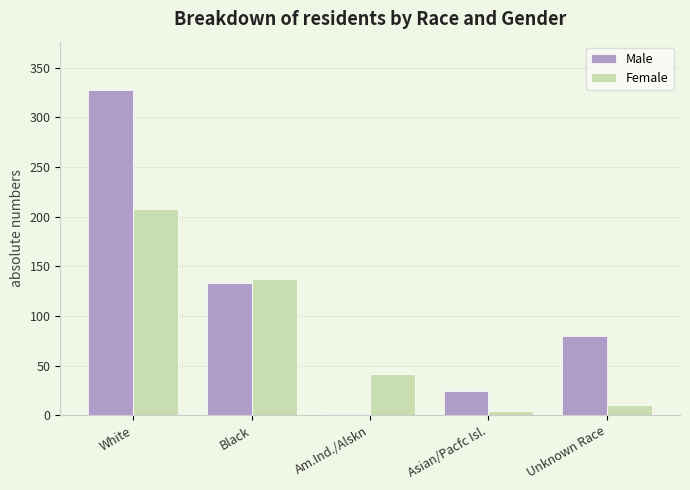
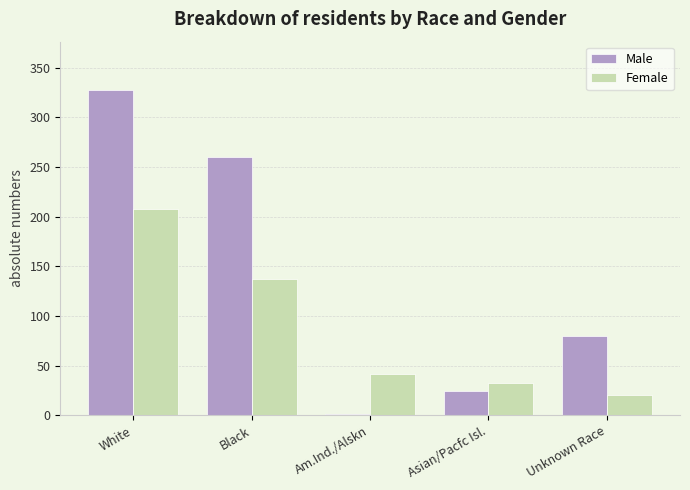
  {
    "Male": {
      "White": 330,
-     "Black": 130,
+     "Black": 260,
      "Asian/Pacfc Isl.": 20,
      "Unknown Race": 80
    },
    "Female": {
      "White": 210,
      "Black": 140,
      "Am.Ind./Alskn": 40,
-     "Asian/Pacfc Isl.": 0,
-     "Unknown Race": 10
+     "Asian/Pacfc Isl.": 30,
+     "Unknown Race": 20
    }
  }
